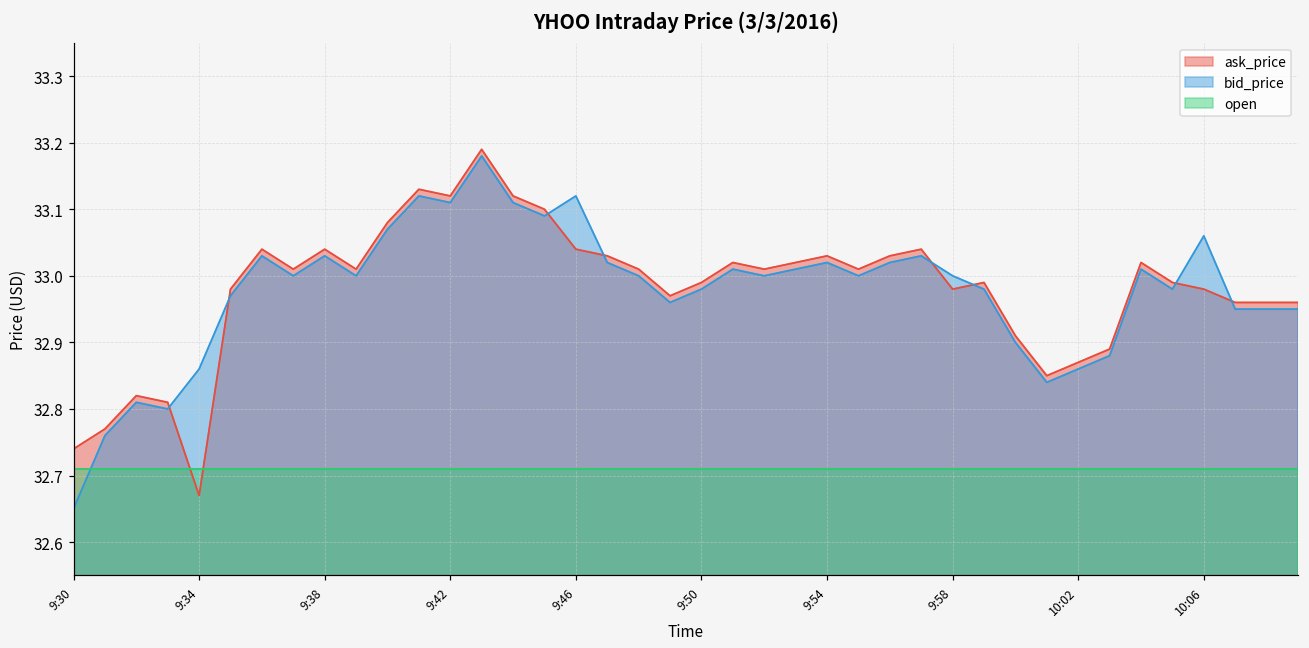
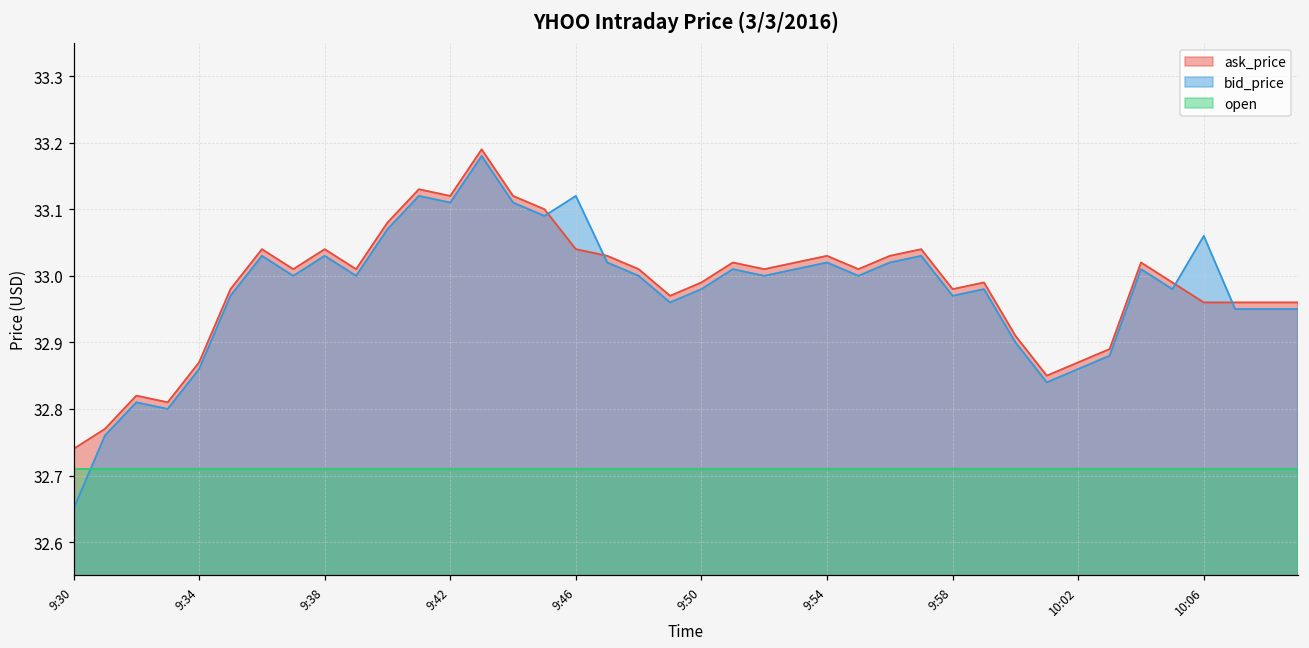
  {
    "ask_price": {
      "9:30": 32.74,
-     "9:34": 32.67,
+     "9:34": 32.87,
      "9:38": 33.04,
      "9:42": 33.12,
      "9:46": 33.04,
      "9:50": 32.99,
      "9:54": 33.03,
      "9:58": 32.98,
      "10:02": 32.87,
-     "10:06": 32.98
+     "10:06": 32.96
    },
    "bid_price": {
      "9:30": 32.65,
      "9:34": 32.86,
      "9:38": 33.03,
      "9:42": 33.11,
      "9:46": 33.12,
      "9:50": 32.98,
      "9:54": 33.02,
-     "9:58": 33.00,
+     "9:58": 32.97,
      "10:02": 32.86,
      "10:06": 33.06
    },
    "open": {
      "9:30": 32.71,
      "9:34": 32.71,
      "9:38": 32.71,
      "9:42": 32.71,
      "9:46": 32.71,
      "9:50": 32.71,
      "9:54": 32.71,
      "9:58": 32.71,
      "10:02": 32.71,
      "10:06": 32.71
    }
  }
